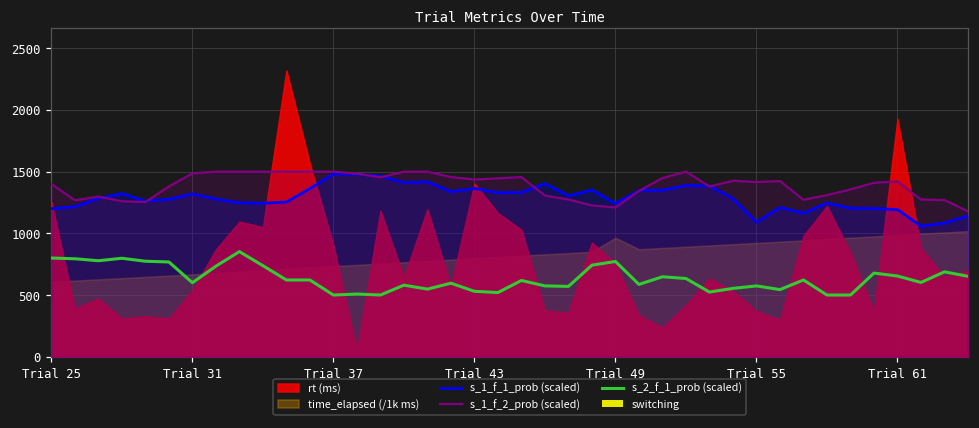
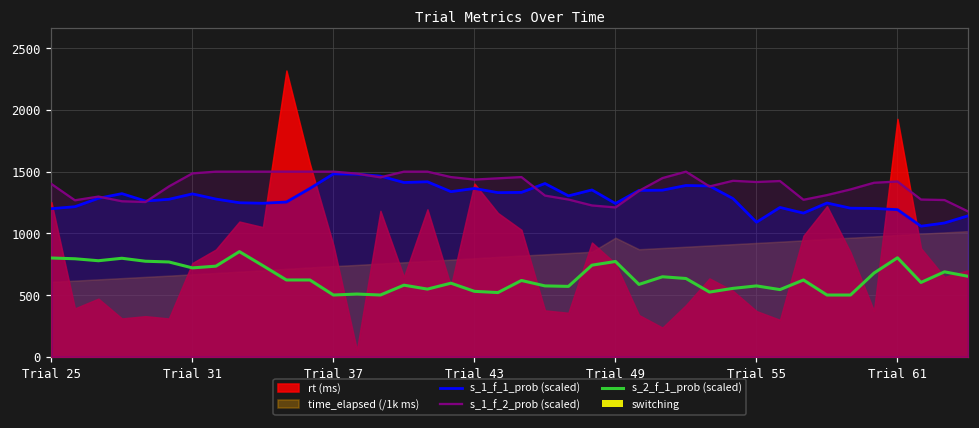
  {
    "s_1_f_1_prob (scaled)": {
      "Trial 25": 1200,
      "Trial 31": 1320,
      "Trial 43": 1360,
      "Trial 49": 1240,
      "Trial 55": 1090,
      "Trial 61": 1190
    },
    "rt (ms)": {
      "Trial 25": 1250,
-     "Trial 31": 540,
+     "Trial 31": 760,
      "Trial 37": 900,
      "Trial 43": 1400,
      "Trial 55": 370,
      "Trial 61": 1930
    },
    "switching": {
      "Trial 25": 0,
      "Trial 31": 0,
      "Trial 37": 0,
      "Trial 43": 0,
      "Trial 49": 0,
      "Trial 55": 0,
      "Trial 61": 0
    },
    "s_1_f_2_prob (scaled)": {
      "Trial 25": 1400,
      "Trial 31": 1490,
      "Trial 43": 1440,
      "Trial 49": 1210,
      "Trial 55": 1420,
      "Trial 61": 1420
    },
    "time_elapsed (/1k ms)": {
      "Trial 25": 610,
      "Trial 31": 670,
      "Trial 37": 730,
      "Trial 43": 800,
      "Trial 49": 960,
      "Trial 55": 920,
      "Trial 61": 990
    },
    "s_2_f_1_prob (scaled)": {
      "Trial 25": 800,
-     "Trial 31": 600,
+     "Trial 31": 720,
      "Trial 37": 500,
      "Trial 43": 530,
      "Trial 55": 570,
-     "Trial 61": 650
+     "Trial 61": 800
    }
  }
